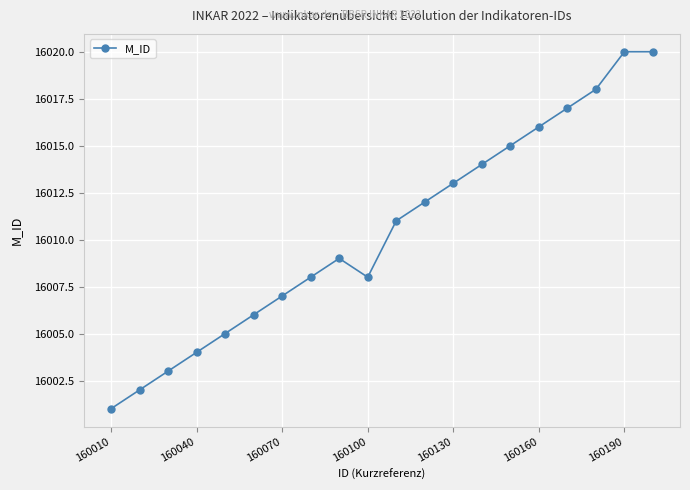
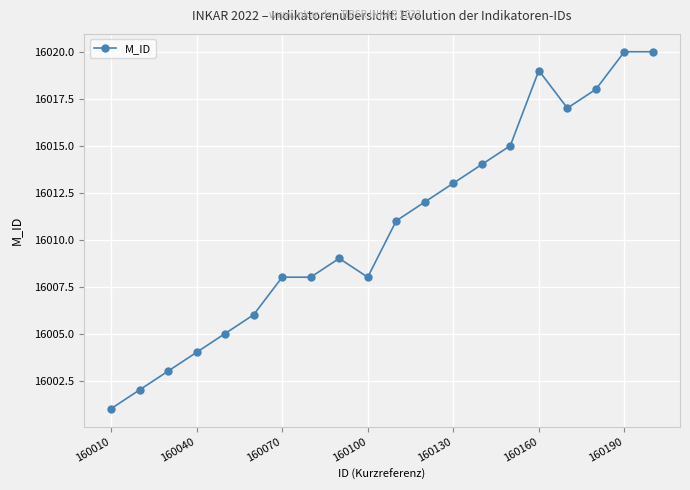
  {
    "160010": 16001,
    "160040": 16004,
-   "160070": 16007,
+   "160070": 16008,
    "160100": 16008,
    "160130": 16013,
-   "160160": 16016,
+   "160160": 16019,
    "160190": 16020
  }
